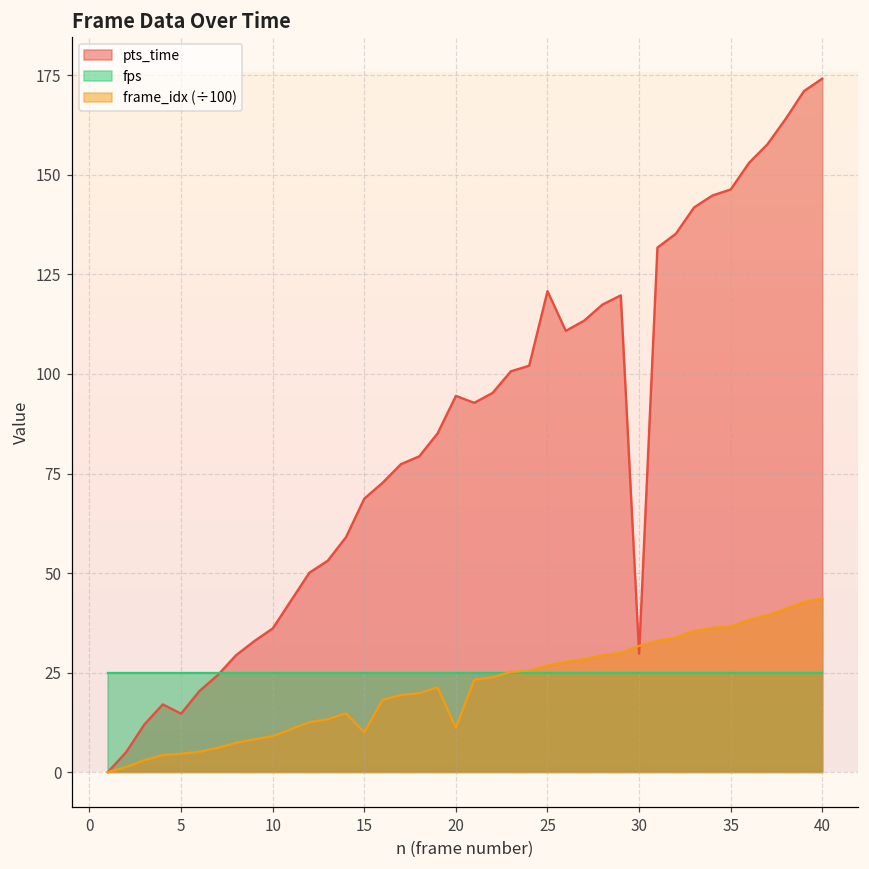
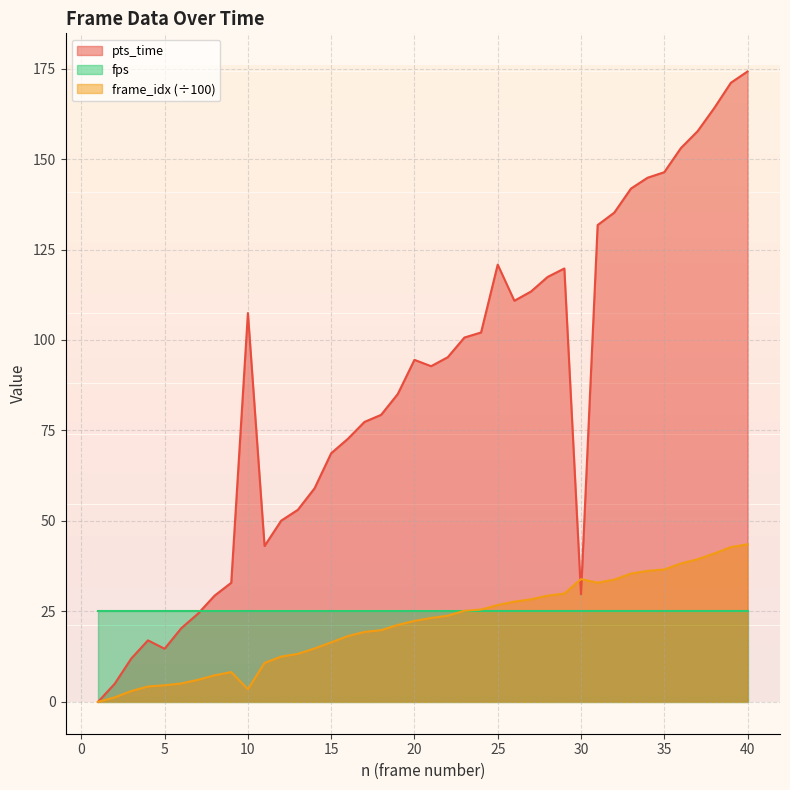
  {
    "pts_time": {
      "5": 15,
-     "10": 36,
+     "10": 107,
      "15": 69,
      "20": 95,
      "25": 121,
      "30": 30,
      "35": 146,
      "40": 174
    },
    "fps": {
      "5": 25,
      "10": 25,
      "15": 25,
      "20": 25,
      "25": 25,
      "30": 25,
      "35": 25,
      "40": 25
    },
    "frame_idx (÷100)": {
      "5": 5,
-     "10": 9,
-     "15": 10,
-     "20": 11,
+     "10": 3,
+     "15": 16,
+     "20": 22,
      "25": 27,
-     "30": 32,
+     "30": 34,
      "35": 37,
      "40": 44
    }
  }
